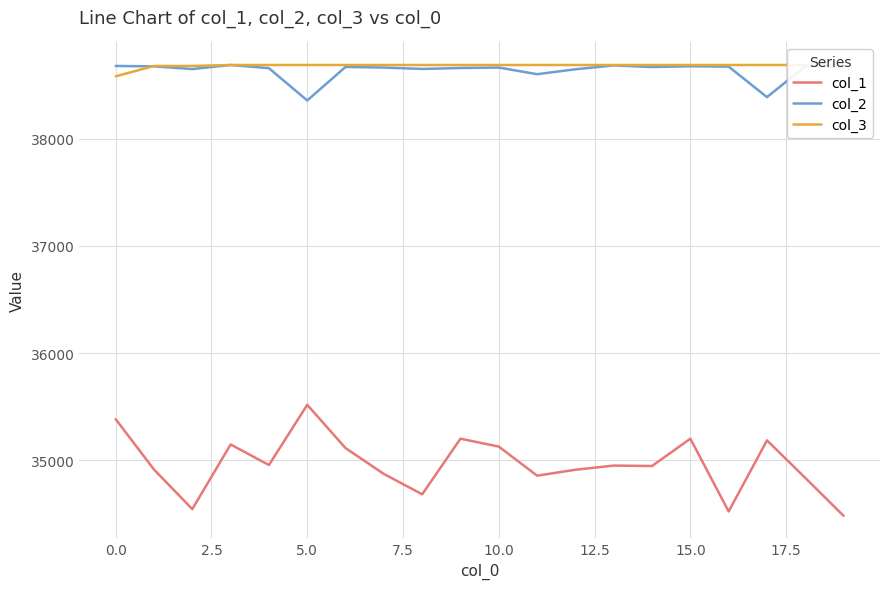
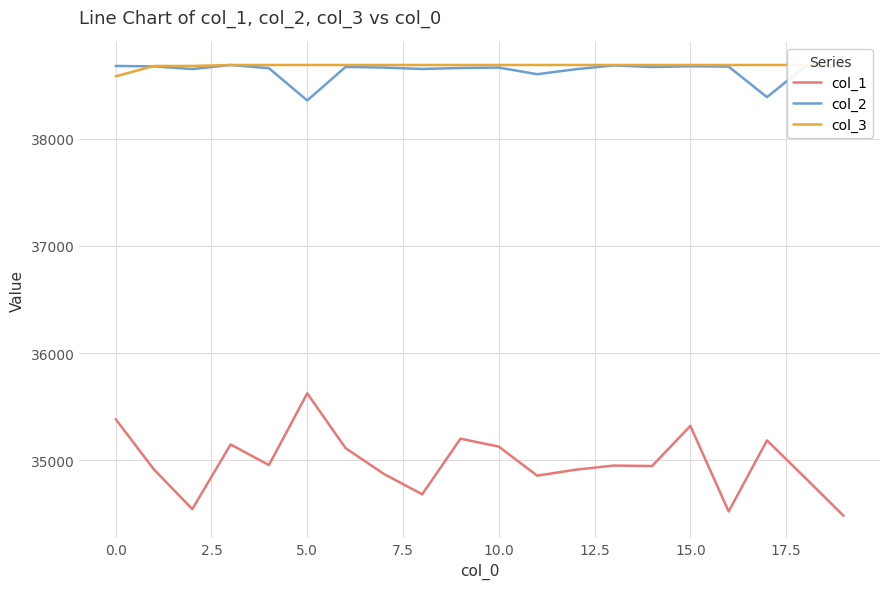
  {
    "col_1": {
      "0.0": 35380,
-     "5.0": 35520,
+     "5.0": 35620,
      "10.0": 35130,
-     "15.0": 35200
+     "15.0": 35320
    },
    "col_2": {
      "0.0": 38680,
      "5.0": 38360,
      "10.0": 38660
    },
    "col_3": {
      "0.0": 38580,
      "5.0": 38690,
      "10.0": 38690
    }
  }
